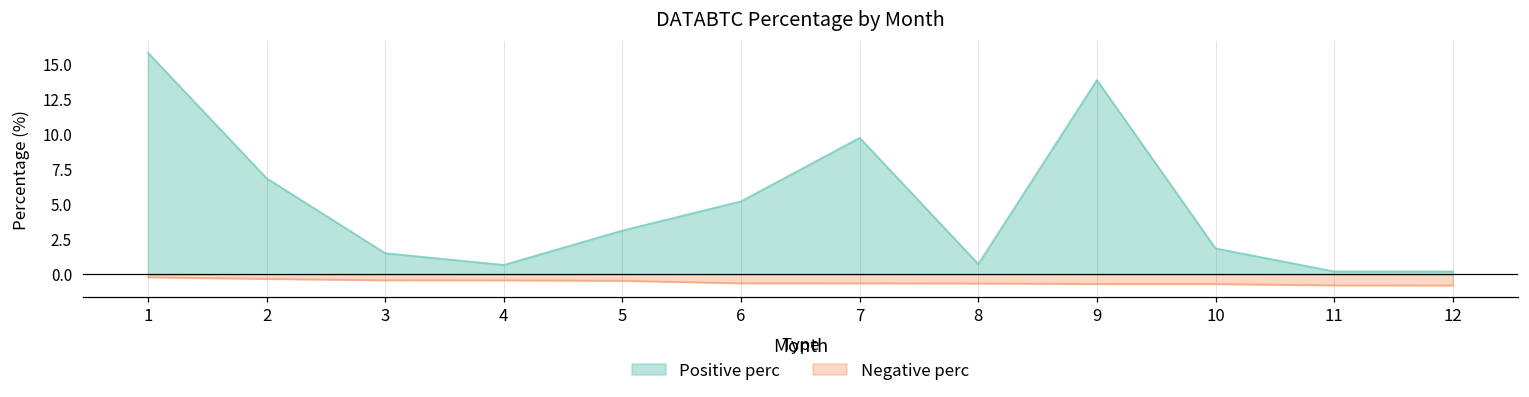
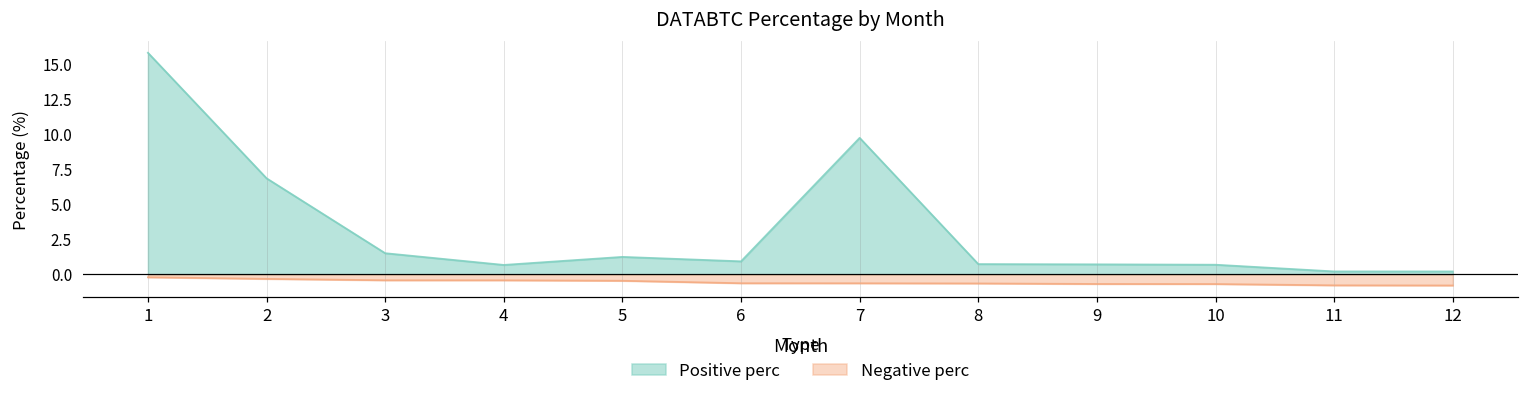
  {
    "Positive perc": {
      "1": 15.8,
      "2": 6.8,
      "3": 1.5,
      "4": 0.7,
-     "5": 3.1,
-     "6": 5.2,
+     "5": 1.2,
+     "6": 0.9,
      "7": 9.7,
      "8": 0.7,
-     "9": 13.8,
-     "10": 1.8,
+     "9": 0.7,
+     "10": 0.7,
      "11": 0.2,
      "12": 0.2
    }
  }
